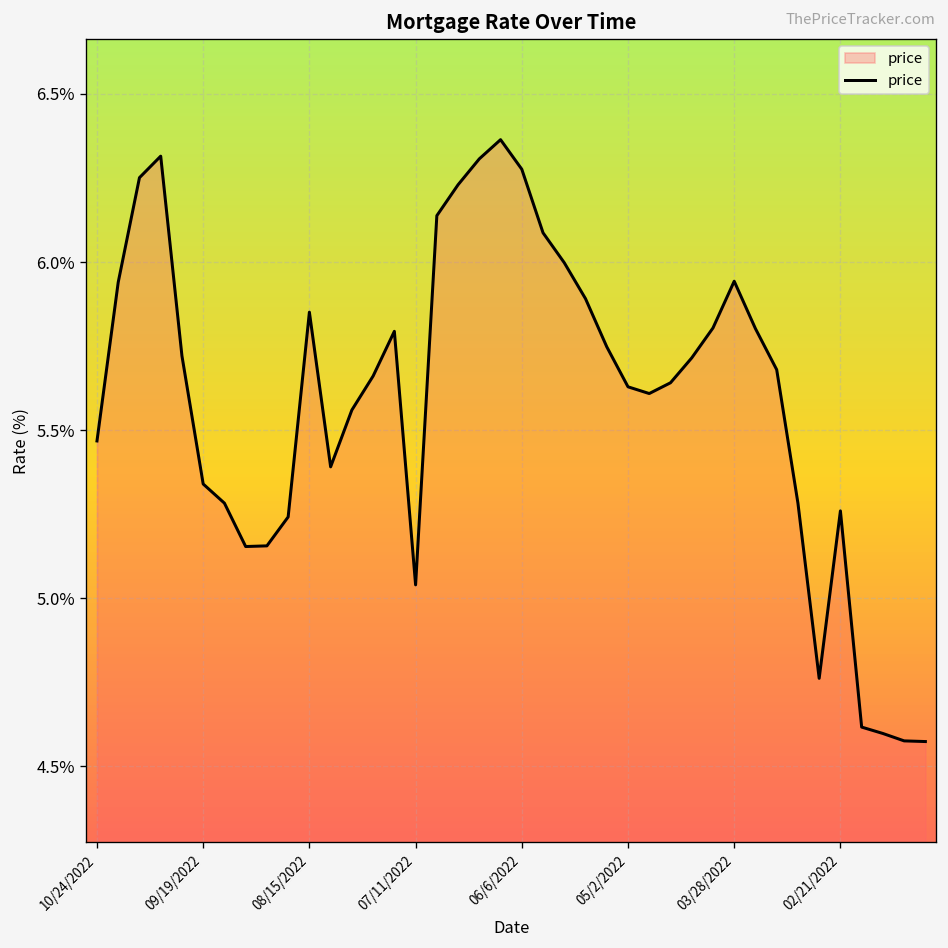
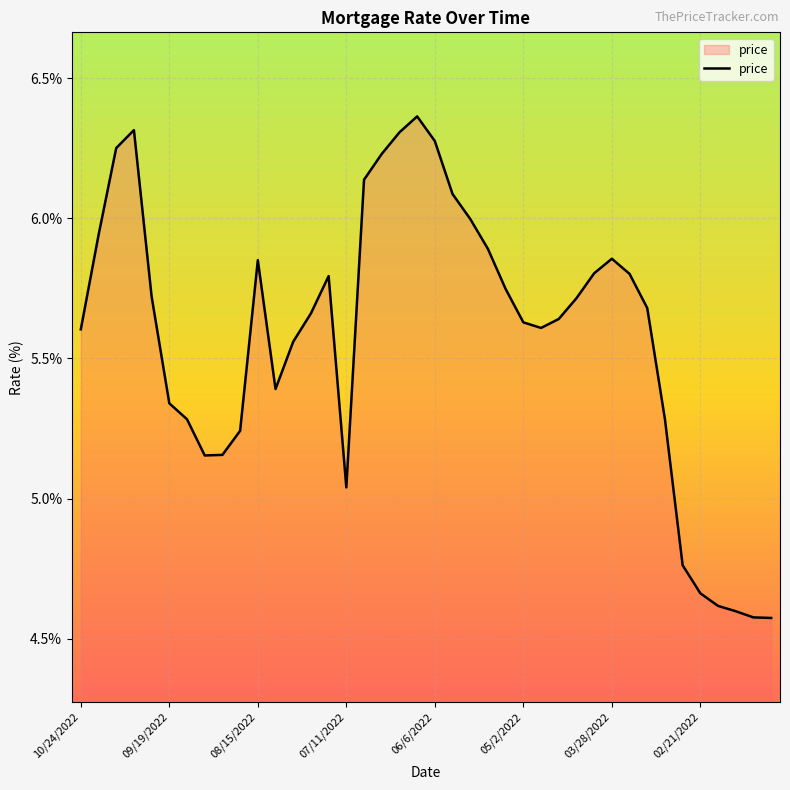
  {
-   "10/24/2022": "5.47%",
+   "10/24/2022": "5.60%",
    "09/19/2022": "5.34%",
    "08/15/2022": "5.85%",
    "07/11/2022": "5.04%",
    "06/6/2022": "6.28%",
    "05/2/2022": "5.63%",
-   "03/28/2022": "5.94%",
-   "02/21/2022": "5.26%"
+   "03/28/2022": "5.86%",
+   "02/21/2022": "4.66%"
  }
